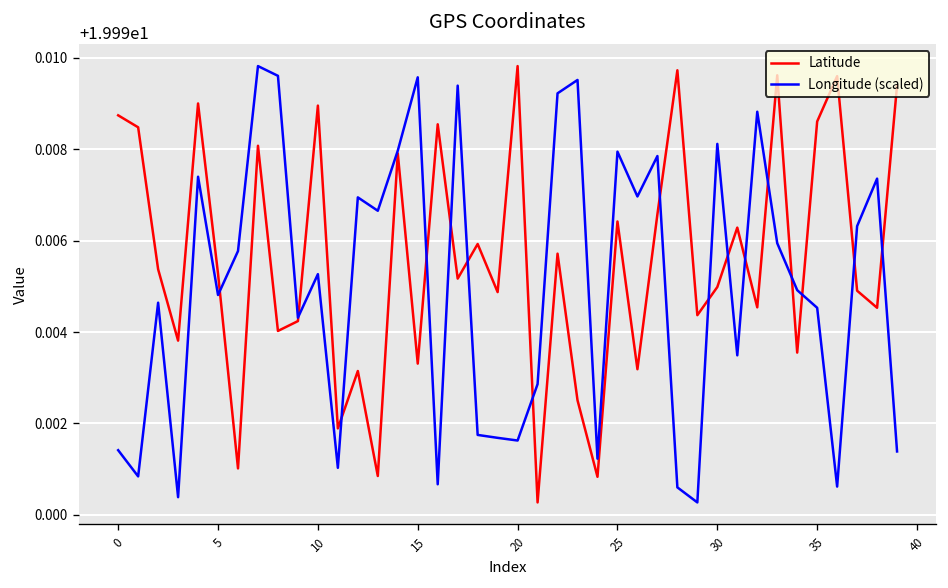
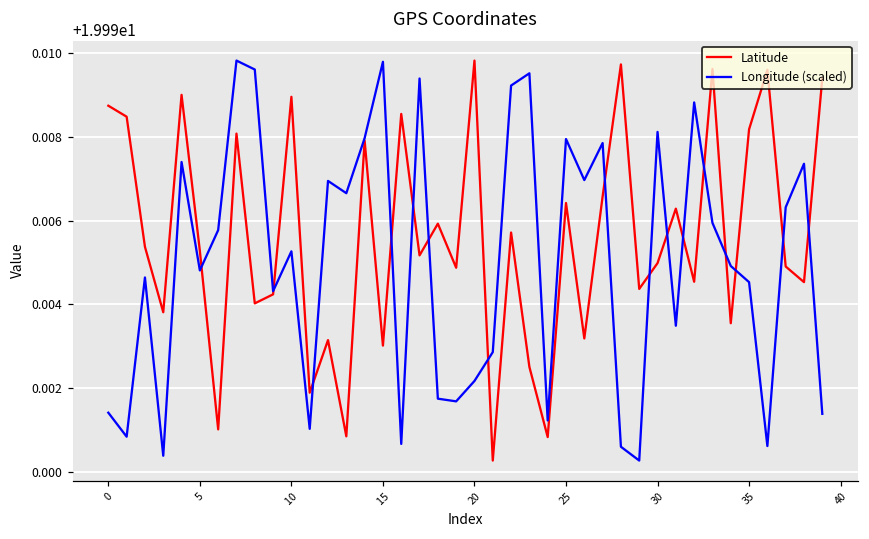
  {
    "Latitude": {
      "0": 19.9987,
      "5": 19.9953,
      "10": 19.9990,
-     "15": 19.9933,
+     "15": 19.9930,
      "20": 19.9998,
      "25": 19.9964,
      "30": 19.9950,
-     "35": 19.9986
+     "35": 19.9982
    },
    "Longitude (scaled)": {
      "0": 19.9914,
      "5": 19.9948,
      "10": 19.9953,
-     "15": 19.9996,
-     "20": 19.9916,
+     "15": 19.9998,
+     "20": 19.9922,
      "25": 19.9979,
      "30": 19.9981,
      "35": 19.9945
    }
  }
